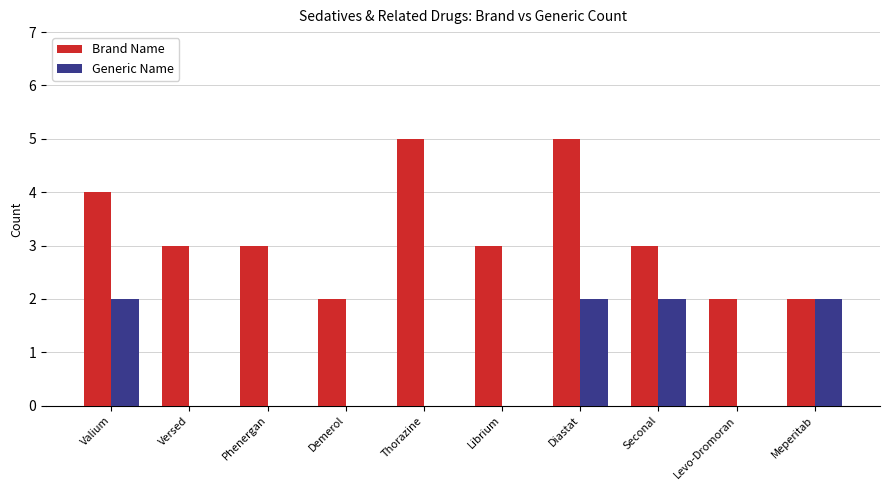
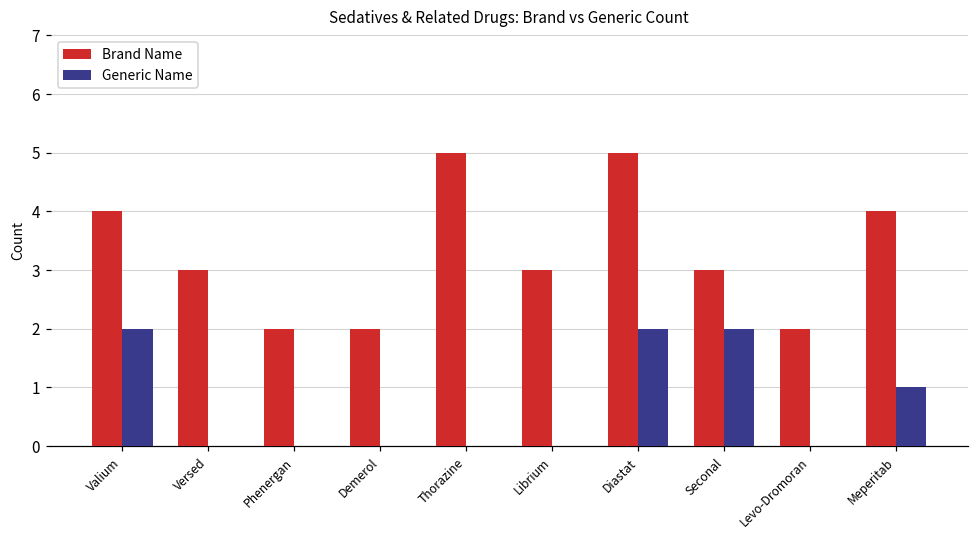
  {
    "Brand Name": {
      "Valium": 4,
      "Versed": 3,
-     "Phenergan": 3,
+     "Phenergan": 2,
      "Demerol": 2,
      "Thorazine": 5,
      "Librium": 3,
      "Diastat": 5,
      "Seconal": 3,
      "Levo-Dromoran": 2,
-     "Meperitab": 2
+     "Meperitab": 4
    },
    "Generic Name": {
      "Valium": 2,
      "Versed": 0,
      "Phenergan": 0,
      "Demerol": 0,
      "Thorazine": 0,
      "Librium": 0,
      "Diastat": 2,
      "Seconal": 2,
      "Levo-Dromoran": 0,
-     "Meperitab": 2
+     "Meperitab": 1
    }
  }
